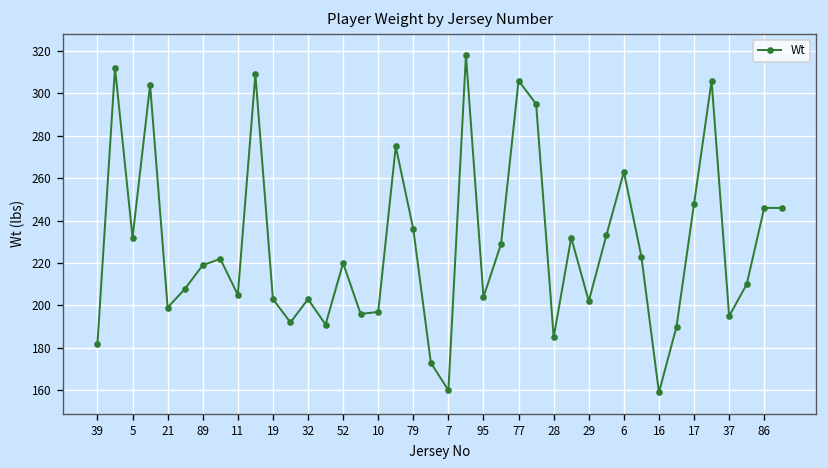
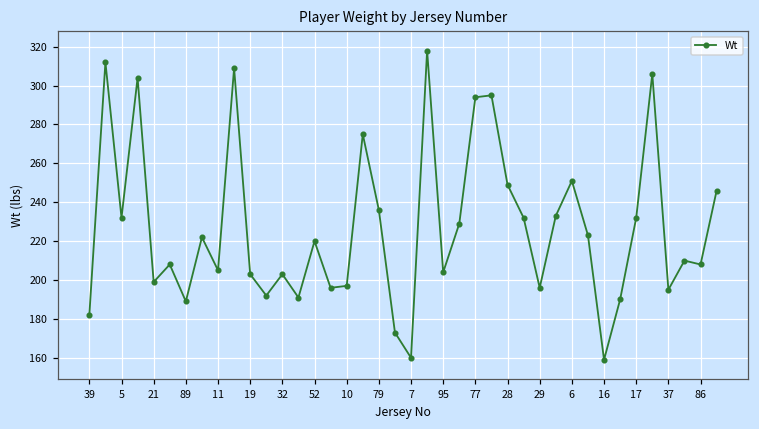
  {
    "39": 182,
    "5": 232,
    "21": 199,
-   "89": 219,
+   "89": 189,
    "11": 205,
    "19": 203,
    "32": 203,
    "52": 220,
    "10": 197,
    "79": 236,
    "7": 160,
    "95": 204,
-   "77": 306,
-   "28": 185,
-   "29": 202,
-   "6": 263,
+   "77": 294,
+   "28": 249,
+   "29": 196,
+   "6": 251,
    "16": 159,
-   "17": 248,
+   "17": 232,
    "37": 195,
-   "86": 246
+   "86": 208
  }
